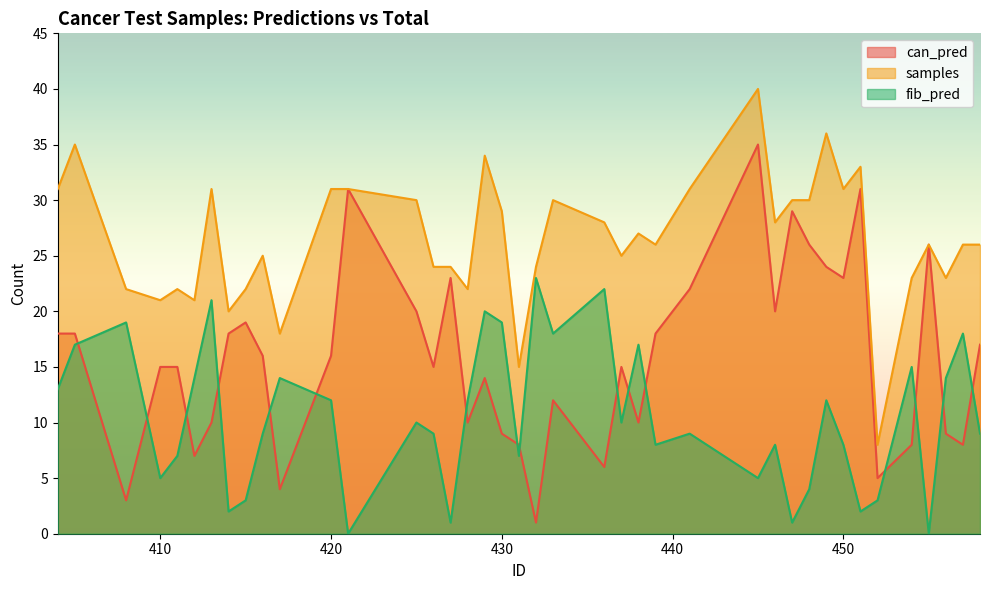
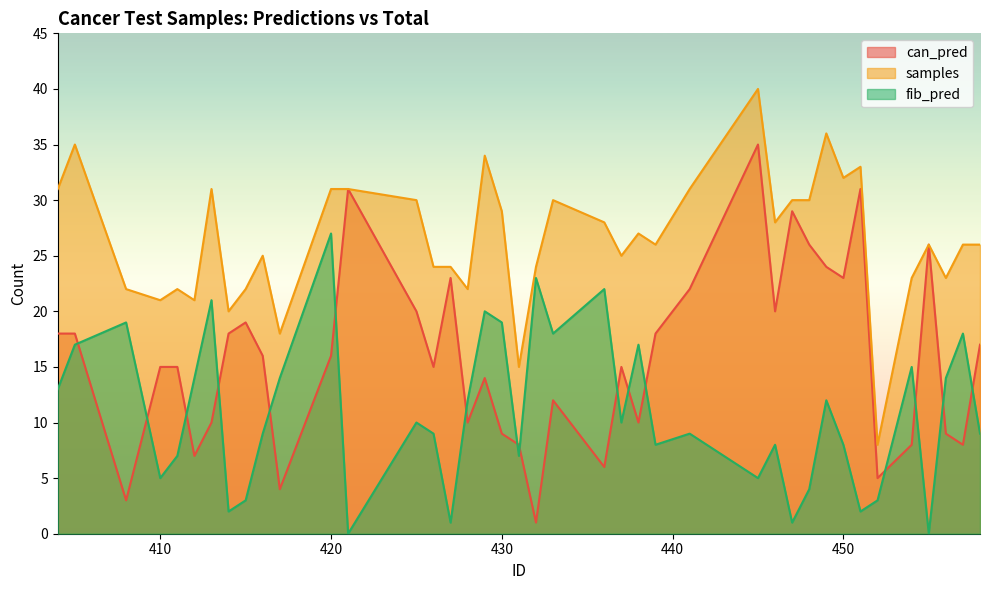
  {
    "can_pred": {
      "410": 15,
      "420": 16,
      "430": 9,
      "450": 23
    },
    "samples": {
      "410": 21,
      "420": 31,
      "430": 29,
-     "450": 31
+     "450": 32
    },
    "fib_pred": {
      "410": 5,
-     "420": 12,
+     "420": 27,
      "430": 19,
      "450": 8
    }
  }
